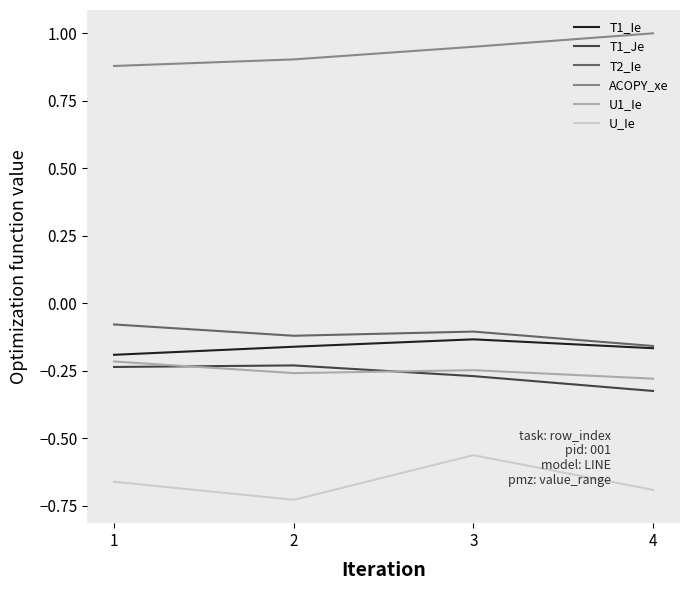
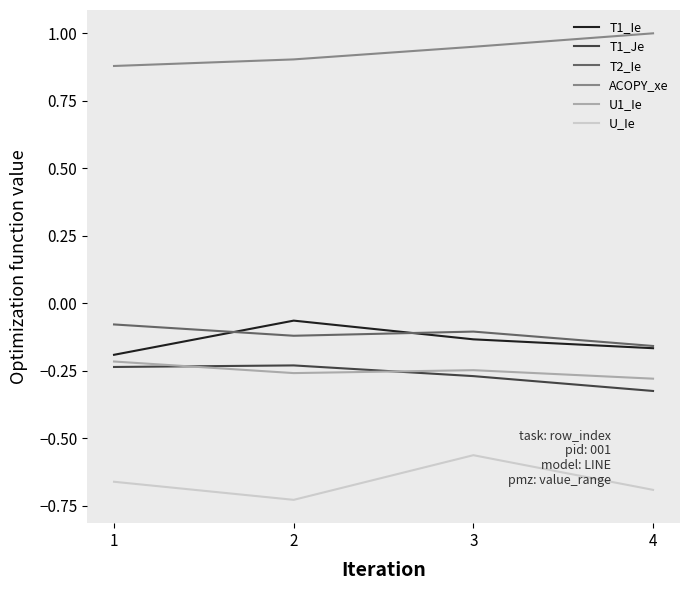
  {
    "T1_Ie": {
      "1": -0.19,
-     "2": -0.16,
+     "2": -0.06,
      "3": -0.13
    }
  }
